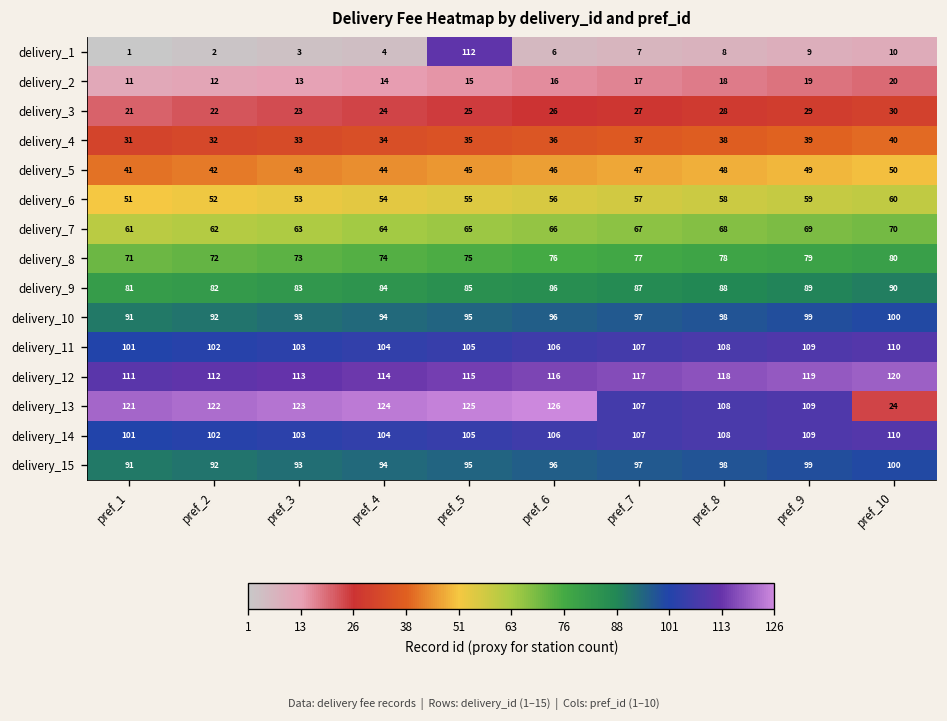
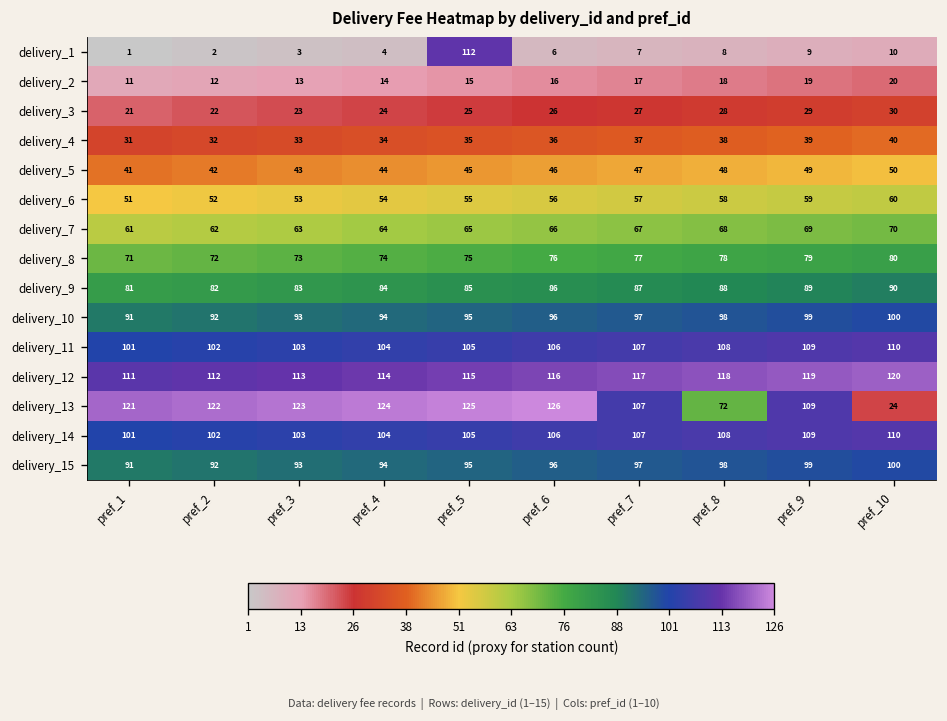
  {
    "delivery_1": {
      "pref_1": 1,
      "pref_2": 2,
      "pref_3": 3,
      "pref_4": 4,
      "pref_5": 112,
      "pref_6": 6,
      "pref_7": 7,
      "pref_8": 8,
      "pref_9": 9,
      "pref_10": 10
    },
    "delivery_2": {
      "pref_1": 11,
      "pref_2": 12,
      "pref_3": 13,
      "pref_4": 14,
      "pref_5": 15,
      "pref_6": 16,
      "pref_7": 17,
      "pref_8": 18,
      "pref_9": 19,
      "pref_10": 20
    },
    "delivery_3": {
      "pref_1": 21,
      "pref_2": 22,
      "pref_3": 23,
      "pref_4": 24,
      "pref_5": 25,
      "pref_6": 26,
      "pref_7": 27,
      "pref_8": 28,
      "pref_9": 29,
      "pref_10": 30
    },
    "delivery_4": {
      "pref_1": 31,
      "pref_2": 32,
      "pref_3": 33,
      "pref_4": 34,
      "pref_5": 35,
      "pref_6": 36,
      "pref_7": 37,
      "pref_8": 38,
      "pref_9": 39,
      "pref_10": 40
    },
    "delivery_5": {
      "pref_1": 41,
      "pref_2": 42,
      "pref_3": 43,
      "pref_4": 44,
      "pref_5": 45,
      "pref_6": 46,
      "pref_7": 47,
      "pref_8": 48,
      "pref_9": 49,
      "pref_10": 50
    },
    "delivery_6": {
      "pref_1": 51,
      "pref_2": 52,
      "pref_3": 53,
      "pref_4": 54,
      "pref_5": 55,
      "pref_6": 56,
      "pref_7": 57,
      "pref_8": 58,
      "pref_9": 59,
      "pref_10": 60
    },
    "delivery_7": {
      "pref_1": 61,
      "pref_2": 62,
      "pref_3": 63,
      "pref_4": 64,
      "pref_5": 65,
      "pref_6": 66,
      "pref_7": 67,
      "pref_8": 68,
      "pref_9": 69,
      "pref_10": 70
    },
    "delivery_8": {
      "pref_1": 71,
      "pref_2": 72,
      "pref_3": 73,
      "pref_4": 74,
      "pref_5": 75,
      "pref_6": 76,
      "pref_7": 77,
      "pref_8": 78,
      "pref_9": 79,
      "pref_10": 80
    },
    "delivery_9": {
      "pref_1": 81,
      "pref_2": 82,
      "pref_3": 83,
      "pref_4": 84,
      "pref_5": 85,
      "pref_6": 86,
      "pref_7": 87,
      "pref_8": 88,
      "pref_9": 89,
      "pref_10": 90
    },
    "delivery_10": {
      "pref_1": 91,
      "pref_2": 92,
      "pref_3": 93,
      "pref_4": 94,
      "pref_5": 95,
      "pref_6": 96,
      "pref_7": 97,
      "pref_8": 98,
      "pref_9": 99,
      "pref_10": 100
    },
    "delivery_11": {
      "pref_1": 101,
      "pref_2": 102,
      "pref_3": 103,
      "pref_4": 104,
      "pref_5": 105,
      "pref_6": 106,
      "pref_7": 107,
      "pref_8": 108,
      "pref_9": 109,
      "pref_10": 110
    },
    "delivery_12": {
      "pref_1": 111,
      "pref_2": 112,
      "pref_3": 113,
      "pref_4": 114,
      "pref_5": 115,
      "pref_6": 116,
      "pref_7": 117,
      "pref_8": 118,
      "pref_9": 119,
      "pref_10": 120
    },
    "delivery_13": {
      "pref_1": 121,
      "pref_2": 122,
      "pref_3": 123,
      "pref_4": 124,
      "pref_5": 125,
      "pref_6": 126,
      "pref_7": 107,
-     "pref_8": 108,
+     "pref_8": 72,
      "pref_9": 109,
      "pref_10": 24
    },
    "delivery_14": {
      "pref_1": 101,
      "pref_2": 102,
      "pref_3": 103,
      "pref_4": 104,
      "pref_5": 105,
      "pref_6": 106,
      "pref_7": 107,
      "pref_8": 108,
      "pref_9": 109,
      "pref_10": 110
    },
    "delivery_15": {
      "pref_1": 91,
      "pref_2": 92,
      "pref_3": 93,
      "pref_4": 94,
      "pref_5": 95,
      "pref_6": 96,
      "pref_7": 97,
      "pref_8": 98,
      "pref_9": 99,
      "pref_10": 100
    }
  }
